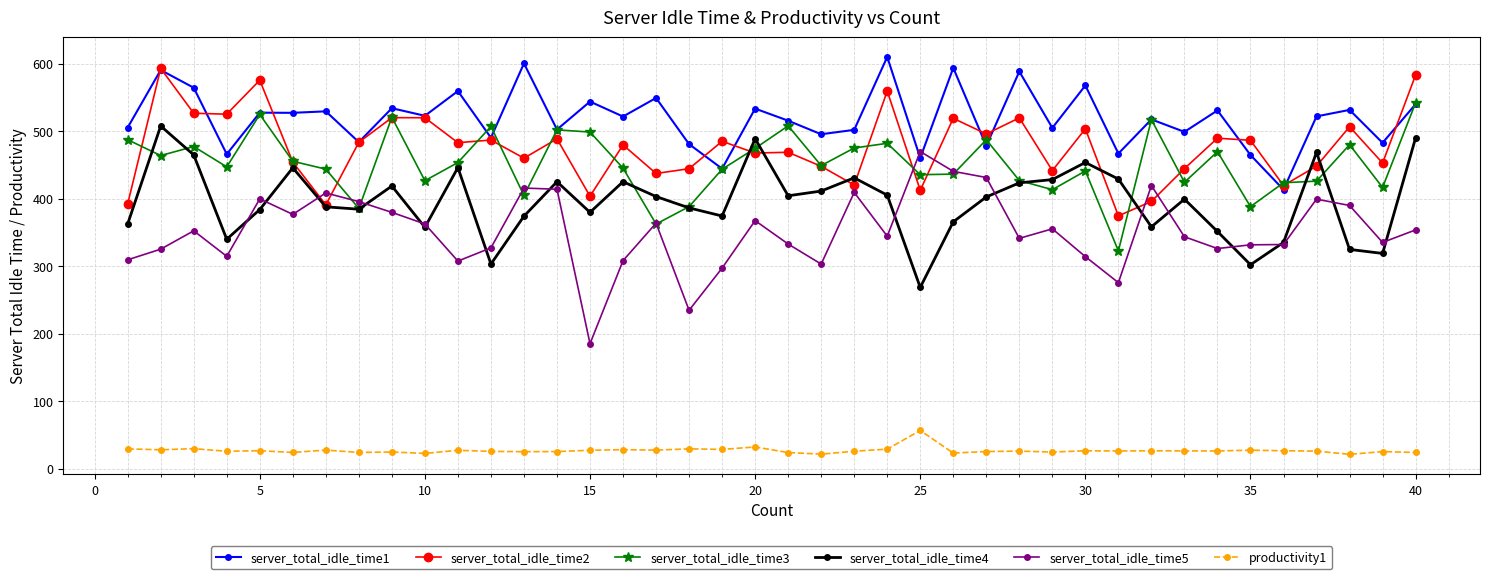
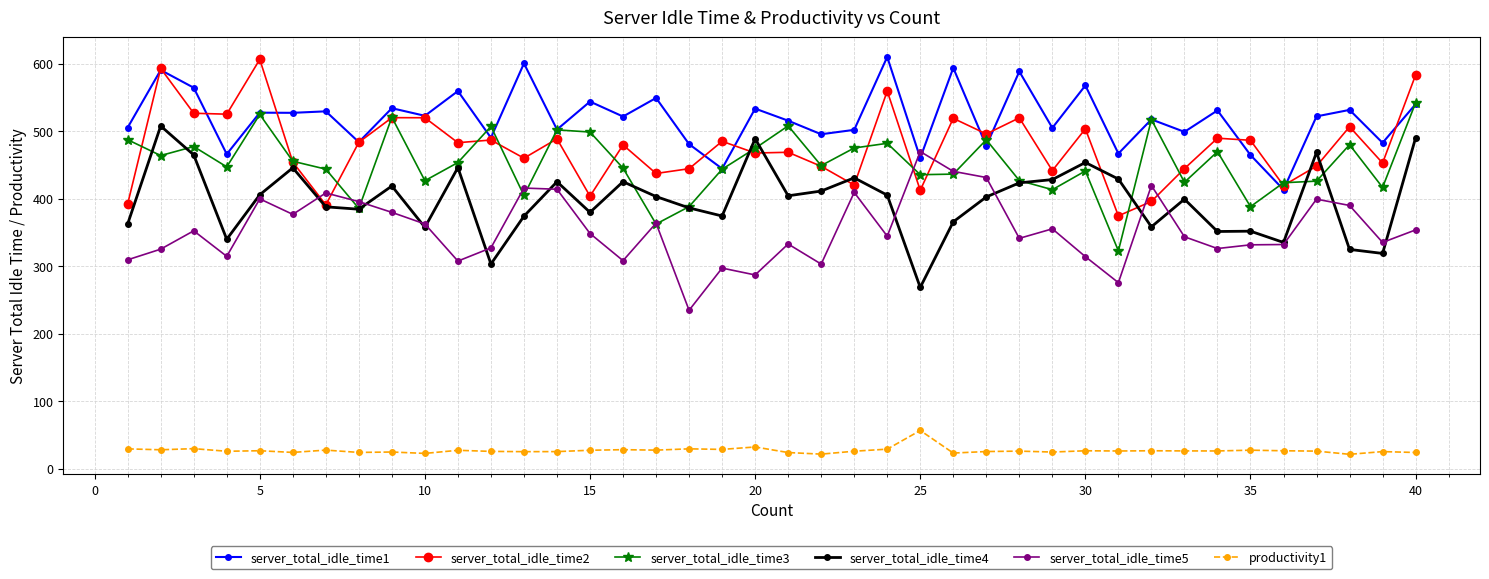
  {
    "server_total_idle_time1": {
      "15": 540,
      "20": 530,
      "25": 460,
      "30": 570,
      "35": 460
    },
    "server_total_idle_time2": {
-     "5": 580,
+     "5": 610,
      "15": 400,
      "20": 470,
      "25": 410,
      "30": 500,
      "35": 490,
      "40": 580
    },
    "server_total_idle_time3": {
      "10": 430,
      "15": 500,
      "20": 470,
      "25": 440,
      "30": 440,
      "35": 390
    },
    "server_total_idle_time4": {
-     "5": 380,
+     "5": 410,
      "10": 360,
      "15": 380,
      "20": 490,
      "25": 270,
      "30": 450,
-     "35": 300,
+     "35": 350,
      "40": 490
    },
    "server_total_idle_time5": {
      "5": 400,
      "10": 360,
-     "15": 180,
-     "20": 370,
+     "15": 350,
+     "20": 290,
      "25": 470,
      "30": 310,
      "35": 330,
      "40": 350
    },
    "productivity1": {
      "5": 30,
      "10": 20,
      "15": 30,
      "20": 30,
      "25": 60,
      "30": 30,
      "35": 30,
      "40": 20
    }
  }
